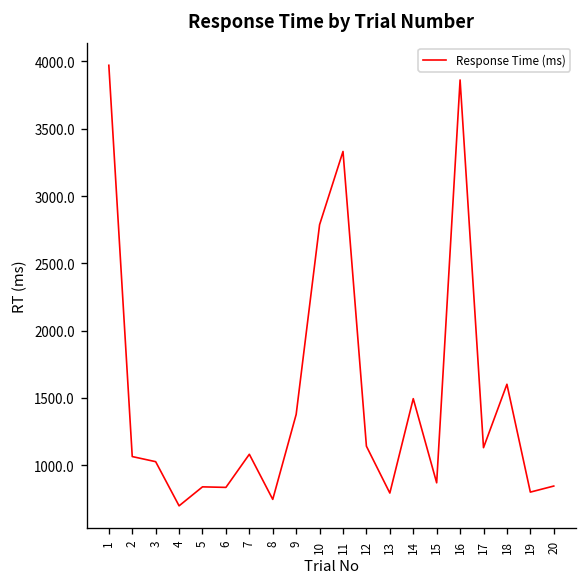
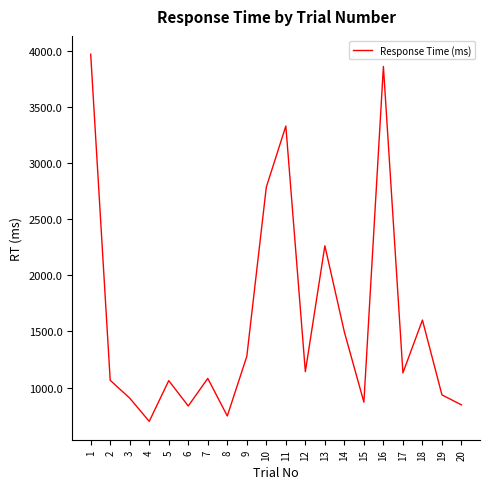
  {
    "1": 3970,
    "2": 1070,
-   "3": 1030,
+   "3": 910,
    "4": 700,
-   "5": 840,
+   "5": 1060,
    "6": 840,
    "7": 1080,
    "8": 750,
-   "9": 1380,
+   "9": 1280,
    "10": 2790,
    "11": 3330,
    "12": 1140,
-   "13": 790,
+   "13": 2260,
    "14": 1500,
    "15": 870,
    "16": 3860,
    "17": 1130,
    "18": 1600,
-   "19": 800,
+   "19": 940,
    "20": 850
  }
